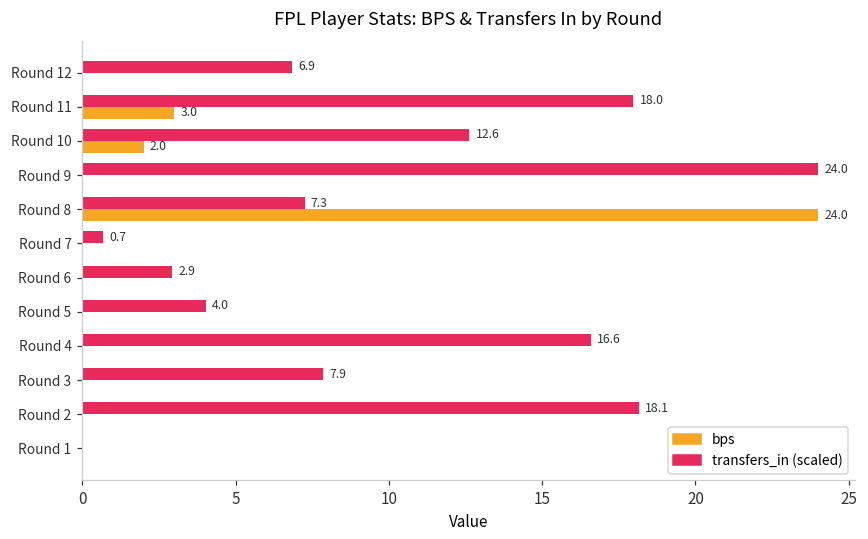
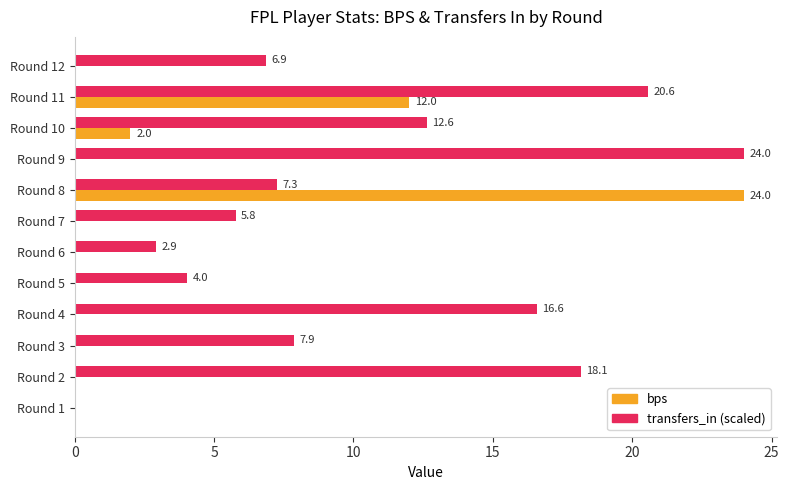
  {
    "bps": {
-     "Round 11": 3.0,
+     "Round 11": 12.0,
      "Round 10": 2.0,
      "Round 8": 24.0
    },
    "transfers_in (scaled)": {
      "Round 12": 6.9,
-     "Round 11": 18.0,
+     "Round 11": 20.6,
      "Round 10": 12.6,
      "Round 9": 24.0,
      "Round 8": 7.3,
-     "Round 7": 0.7,
+     "Round 7": 5.8,
      "Round 6": 2.9,
      "Round 5": 4.0,
      "Round 4": 16.6,
      "Round 3": 7.9,
      "Round 2": 18.1
    }
  }
